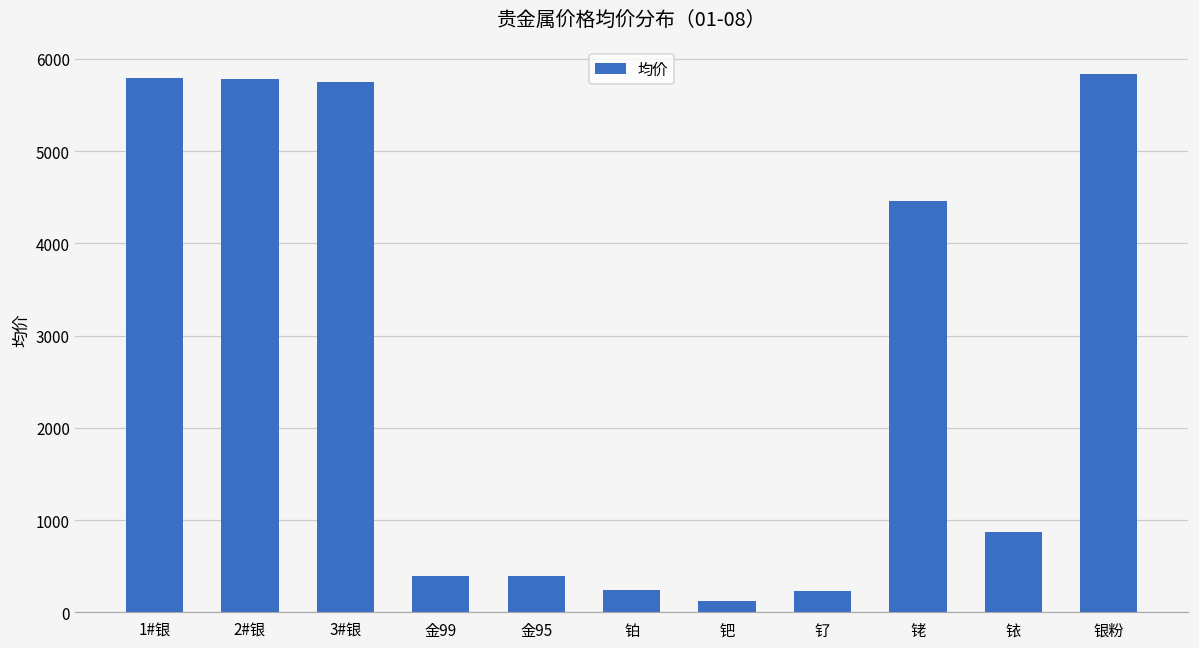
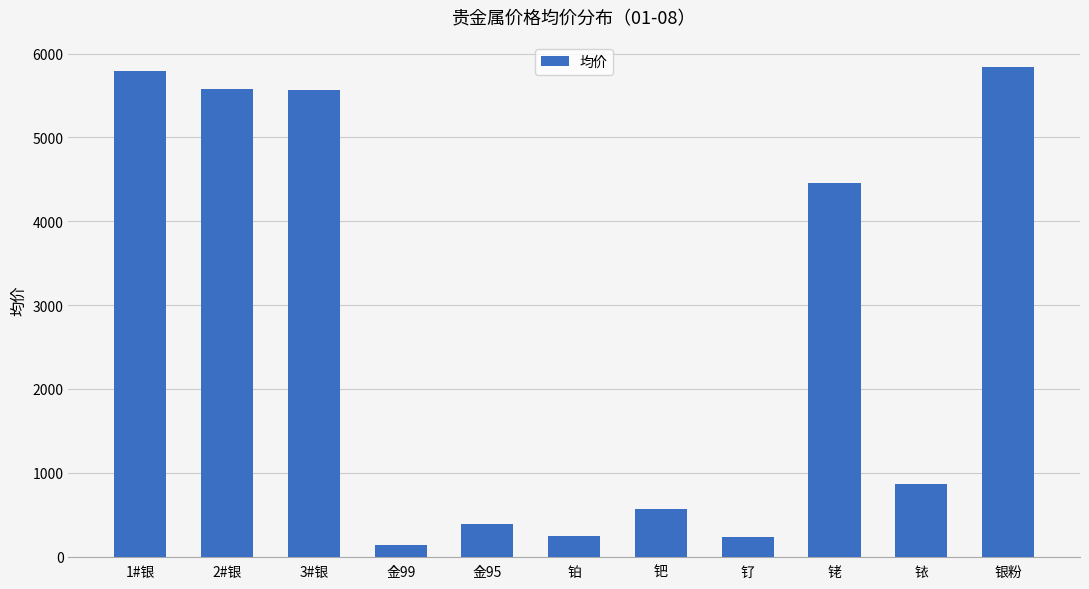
  {
    "1#银": 5800,
-   "2#银": 5800,
-   "3#银": 5800,
-   "金99": 400,
+   "2#银": 5600,
+   "3#银": 5600,
+   "金99": 100,
    "金95": 400,
    "铂": 200,
-   "钯": 100,
+   "钯": 600,
    "钌": 200,
    "铑": 4500,
    "铱": 900,
    "银粉": 5800
  }
